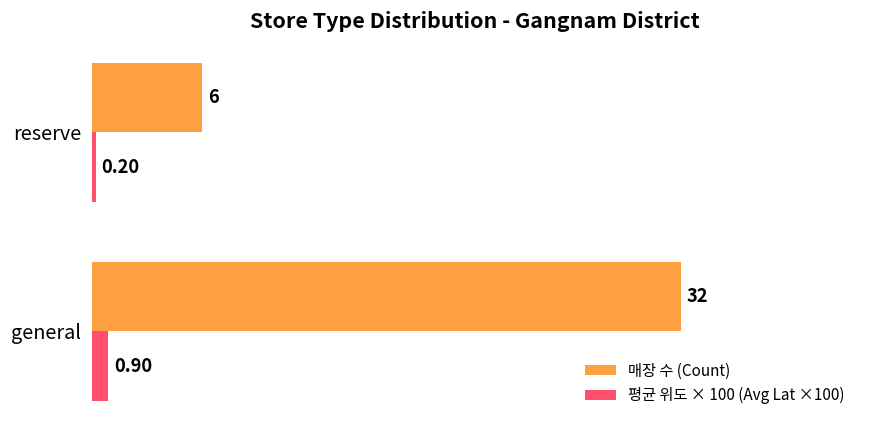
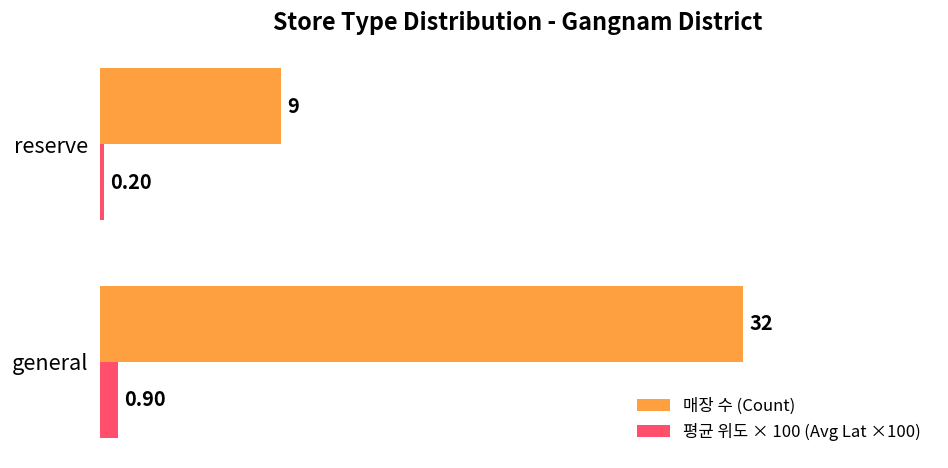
  {
    "매장 수 (Count)": {
-     "reserve": 6,
+     "reserve": 9,
      "general": 32
    },
    "평균 위도 × 100 (Avg Lat ×100)": {
      "reserve": 0.20,
      "general": 0.90
    }
  }
